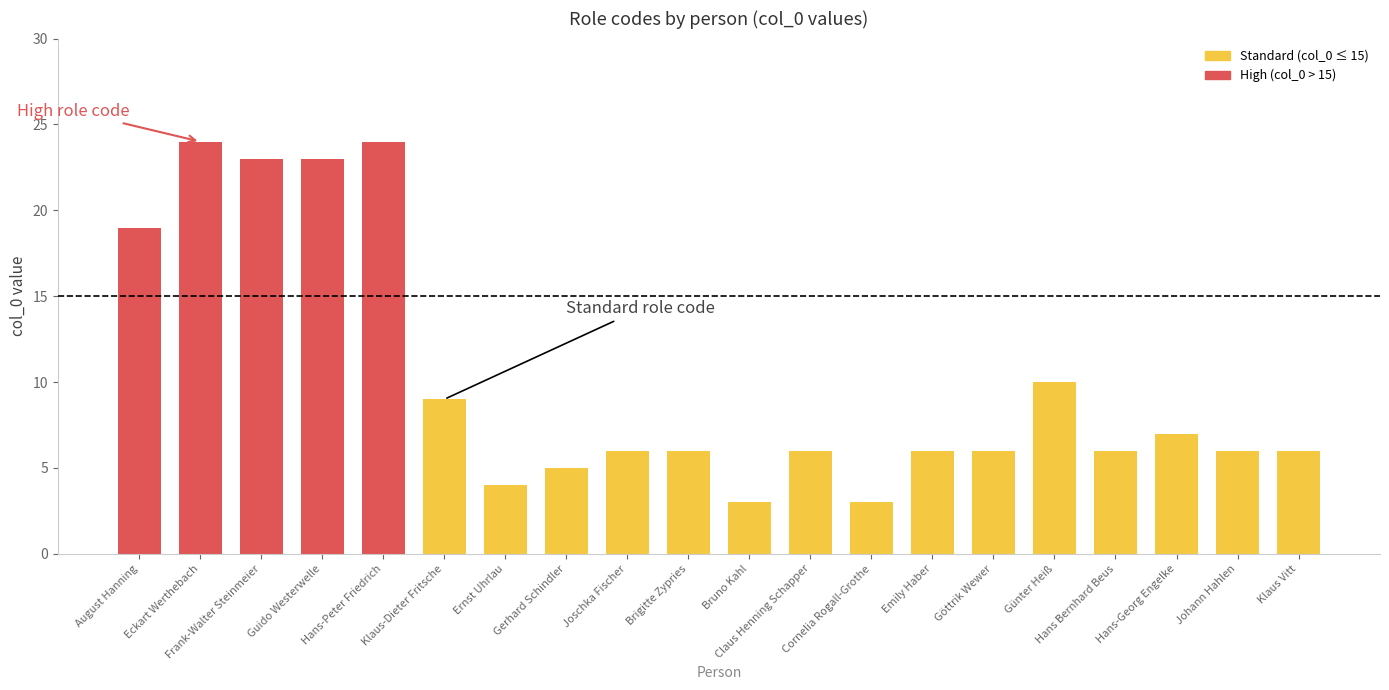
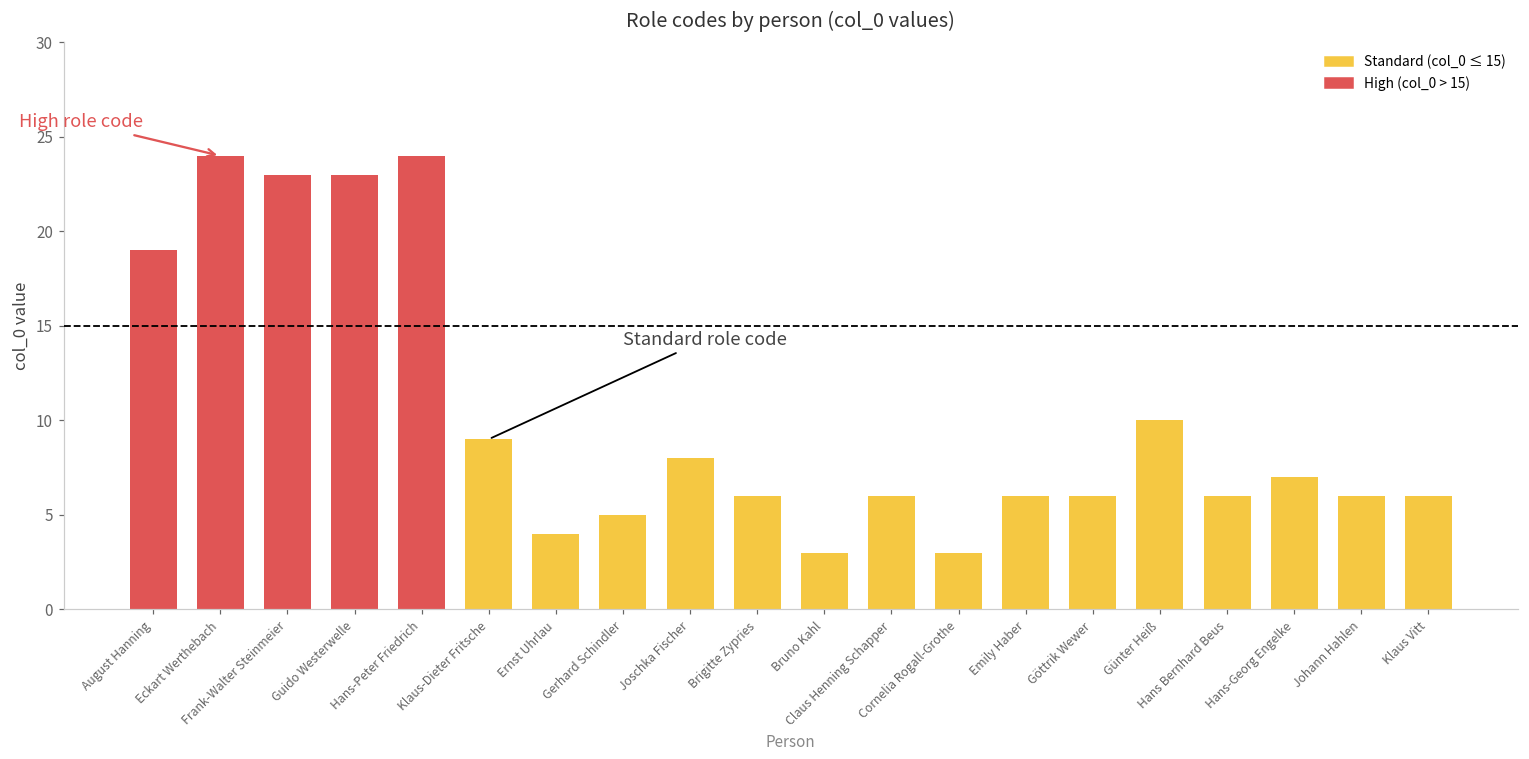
  {
    "August Hanning": 19,
    "Eckart Werthebach": 24,
    "Frank-Walter Steinmeier": 23,
    "Guido Westerwelle": 23,
    "Hans-Peter Friedrich": 24,
    "Klaus-Dieter Fritsche": 9,
    "Ernst Uhrlau": 4,
    "Gerhard Schindler": 5,
-   "Joschka Fischer": 6,
+   "Joschka Fischer": 8,
    "Brigitte Zypries": 6,
    "Bruno Kahl": 3,
    "Claus Henning Schapper": 6,
    "Cornelia Rogall-Grothe": 3,
    "Emily Haber": 6,
    "Göttrik Wewer": 6,
    "Günter Heiß": 10,
    "Hans Bernhard Beus": 6,
    "Hans-Georg Engelke": 7,
    "Johann Hahlen": 6,
    "Klaus Vitt": 6
  }
